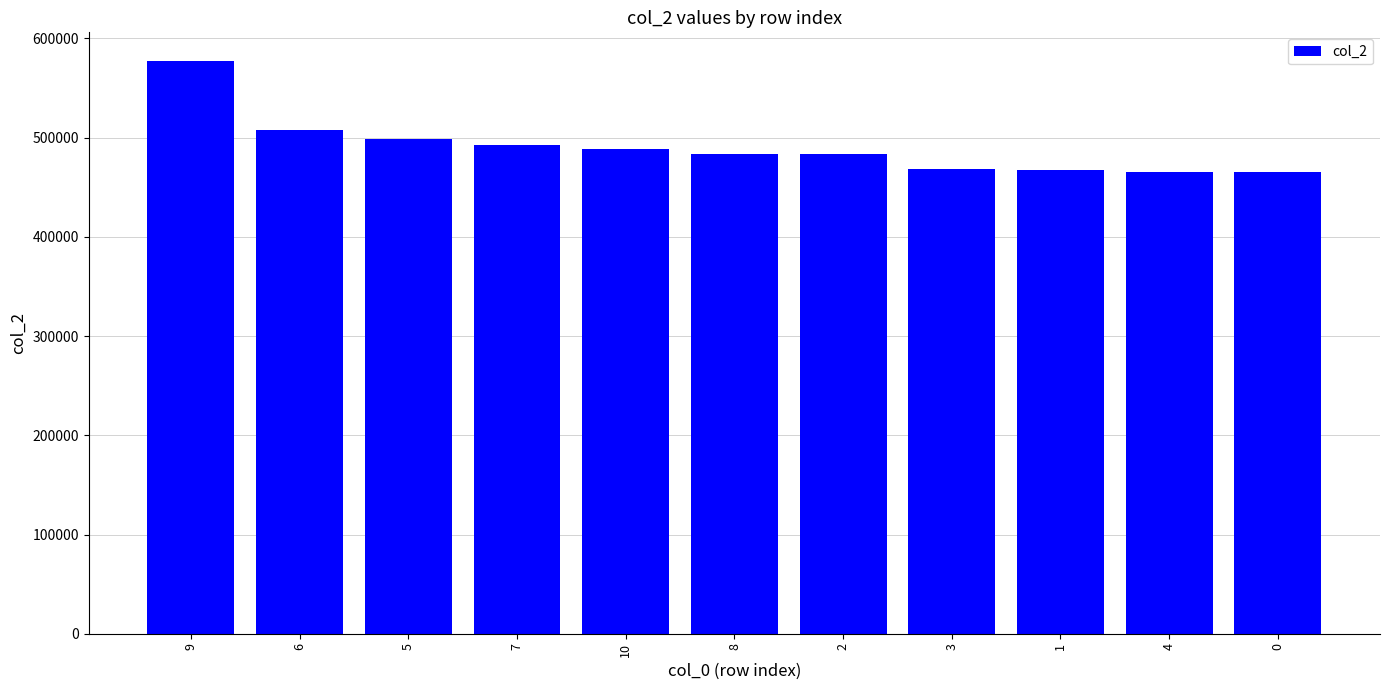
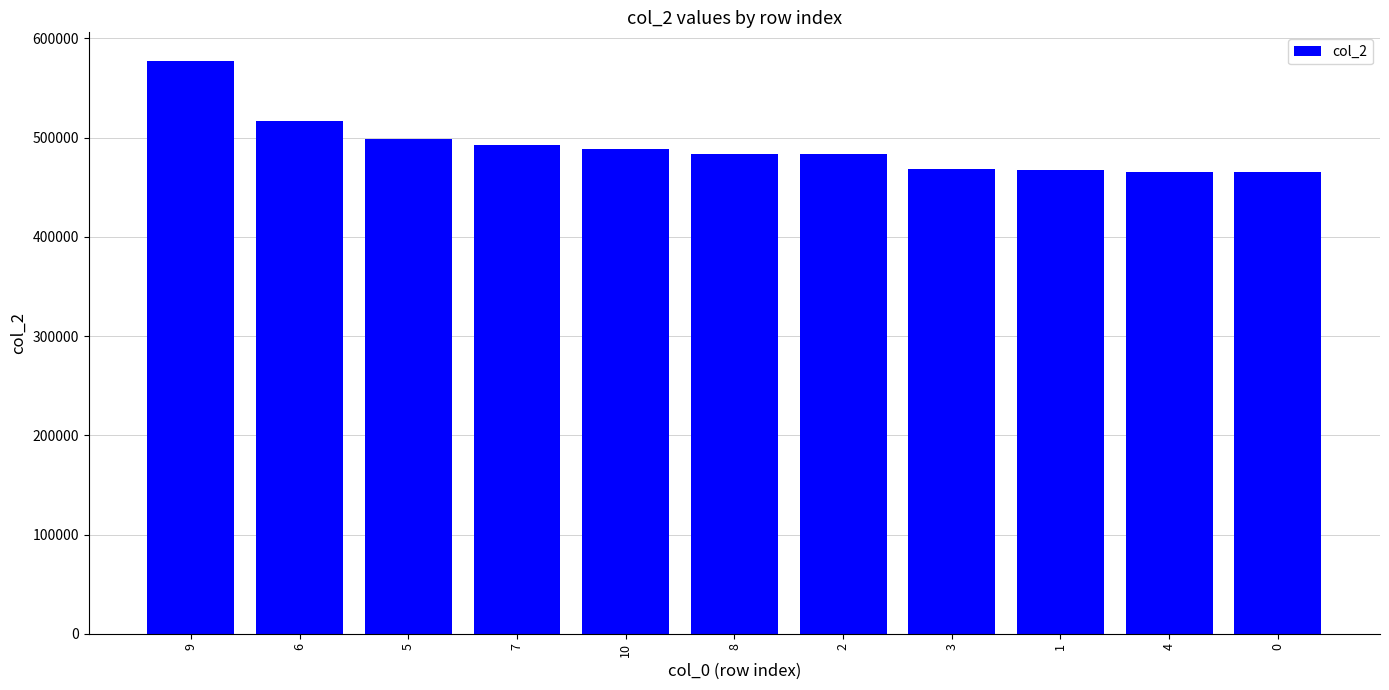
  {
    "9": 580000,
-   "6": 510000,
+   "6": 520000,
    "5": 500000,
    "7": 490000,
    "10": 490000,
    "8": 480000,
    "2": 480000,
    "3": 470000,
    "1": 470000,
    "4": 470000,
    "0": 470000
  }
